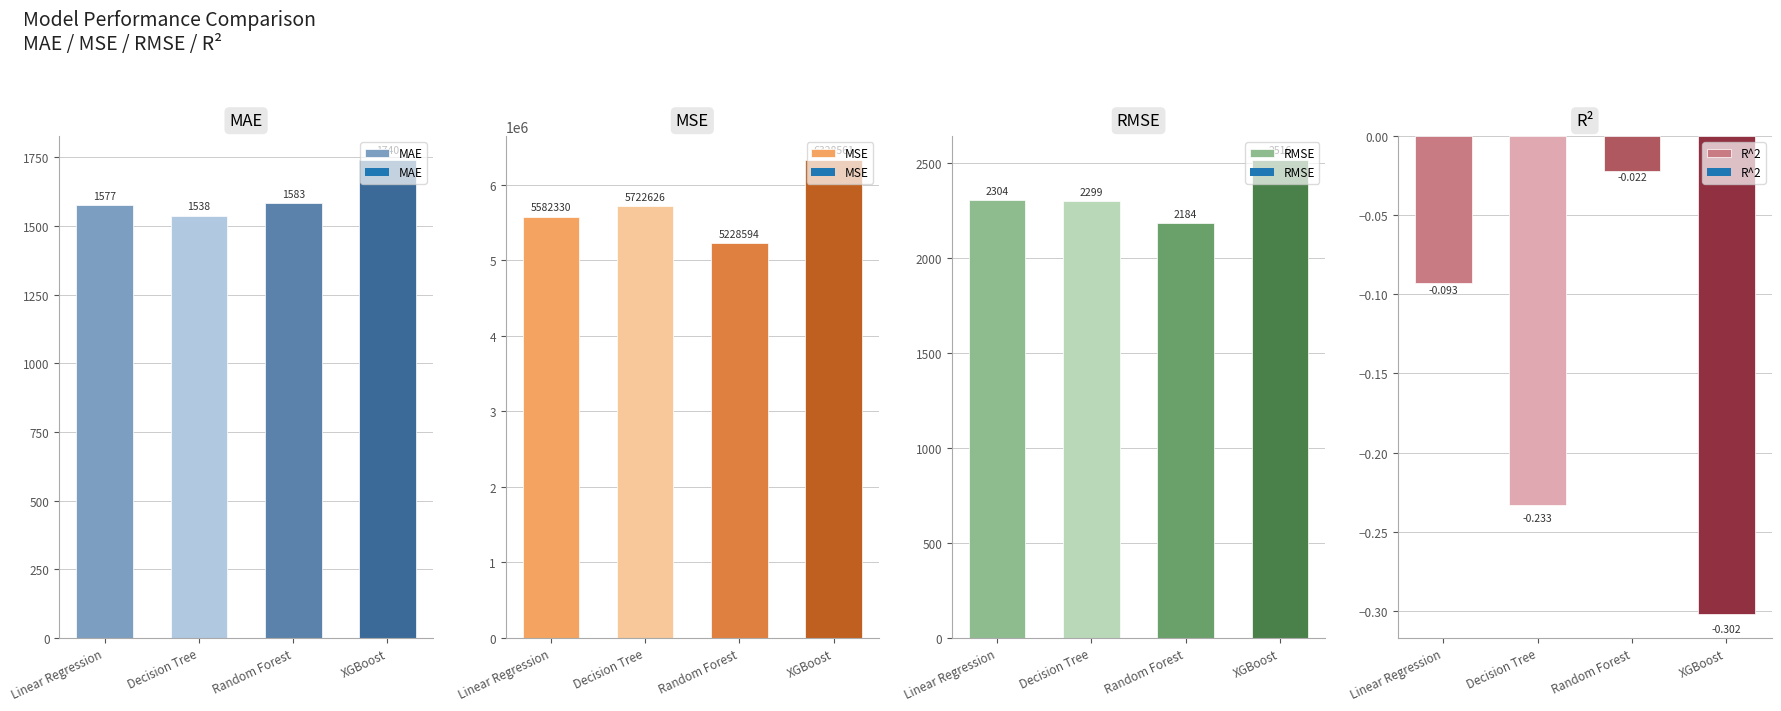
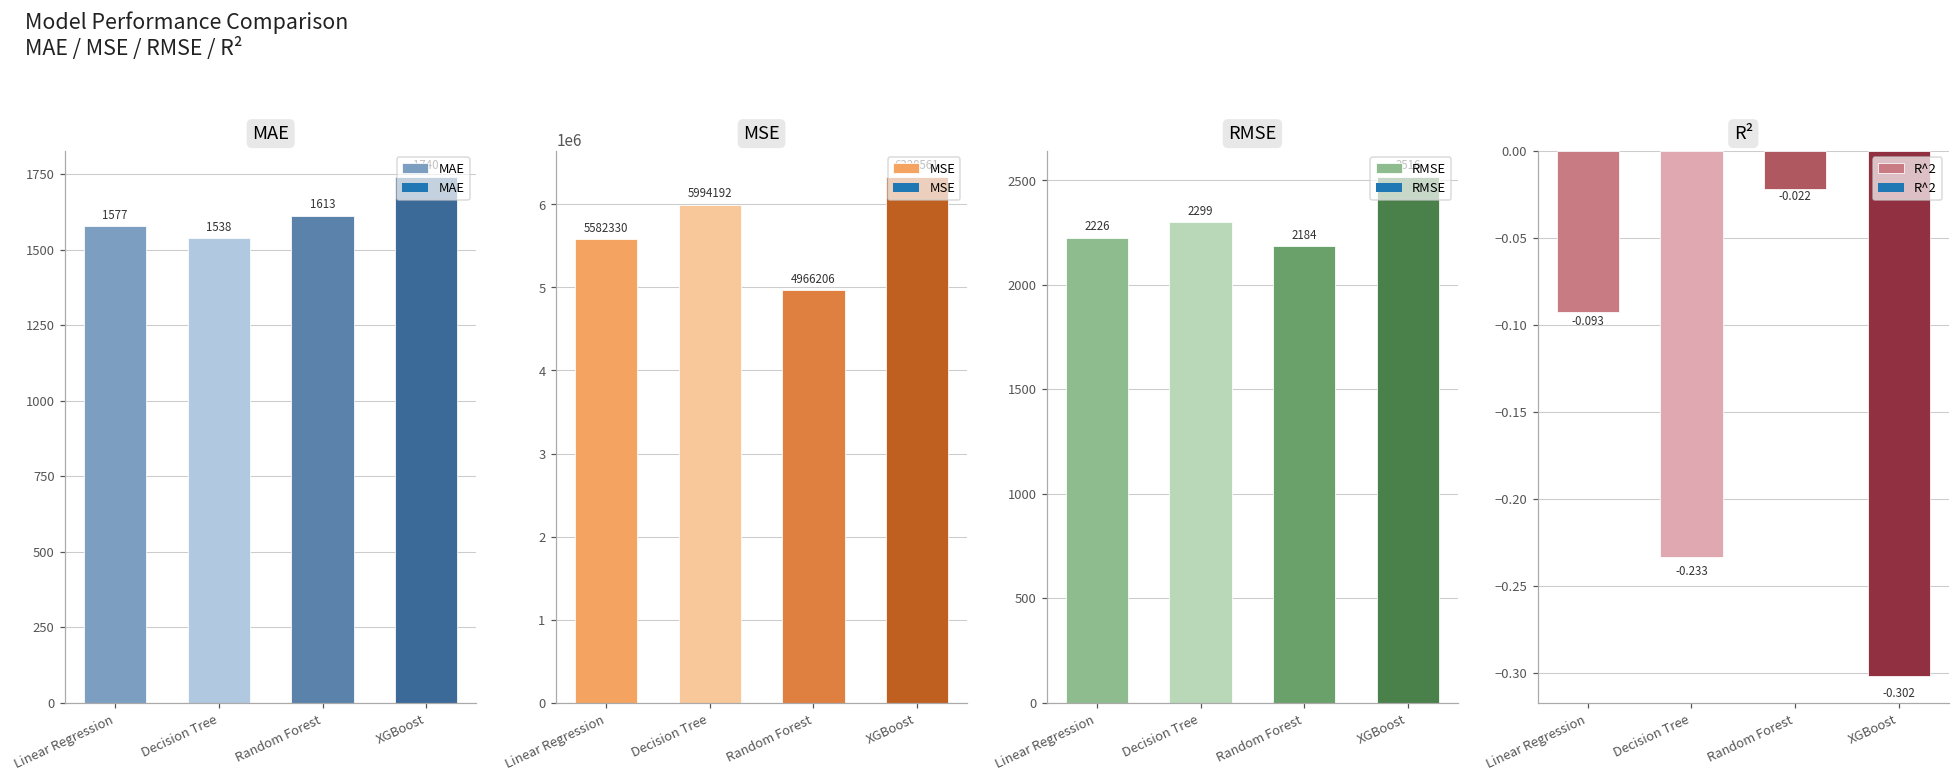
  {
    "MAE": {
      "Linear Regression": 1577,
      "Decision Tree": 1538,
-     "Random Forest": 1583
+     "Random Forest": 1613
    },
    "MSE": {
      "Linear Regression": 5582330,
-     "Decision Tree": 5722626,
-     "Random Forest": 5228594
+     "Decision Tree": 5994192,
+     "Random Forest": 4966206
    },
    "RMSE": {
-     "Linear Regression": 2304,
+     "Linear Regression": 2226,
      "Decision Tree": 2299,
      "Random Forest": 2184
    },
    "R²": {
      "Linear Regression": -0.093,
      "Decision Tree": -0.233,
      "Random Forest": -0.022,
      "XGBoost": -0.302
    }
  }
